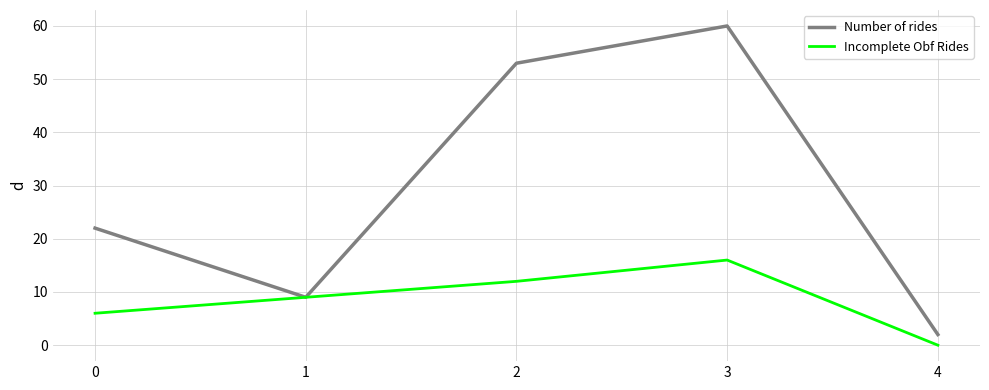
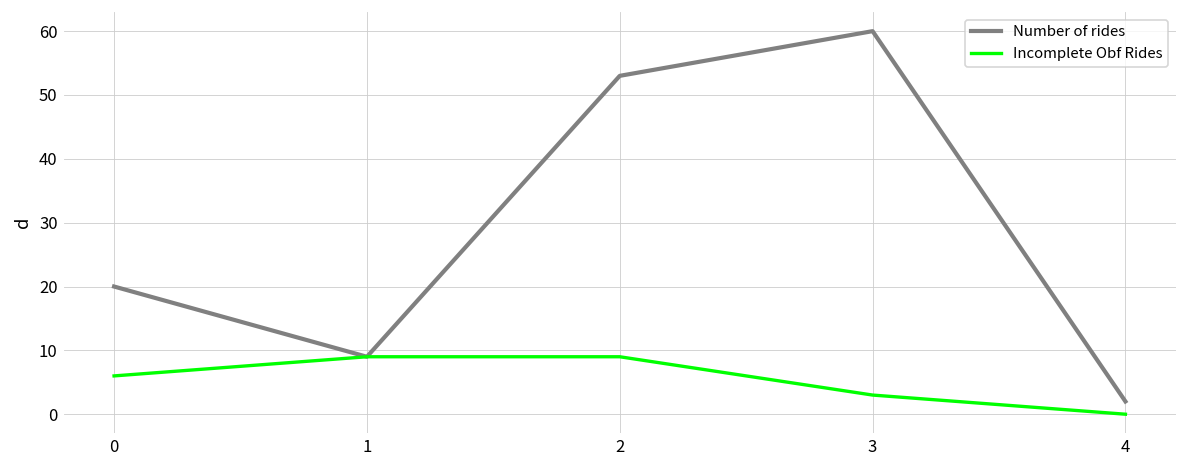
  {
    "Number of rides": {
-     "0": 22,
+     "0": 20,
      "2": 53,
      "3": 60,
      "4": 2
    },
    "Incomplete Obf Rides": {
      "0": 6,
-     "2": 12,
-     "3": 16,
+     "2": 9,
+     "3": 3,
      "4": 0
    }
  }
